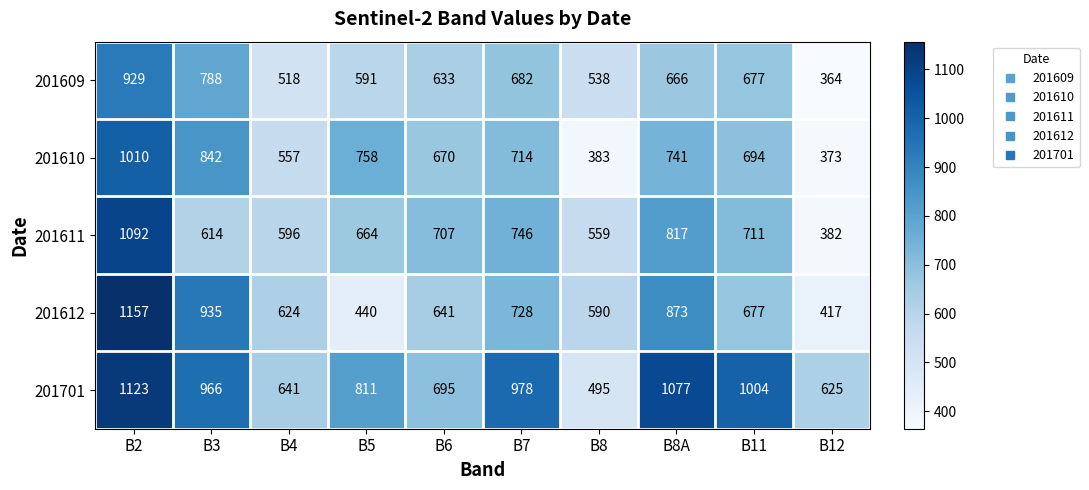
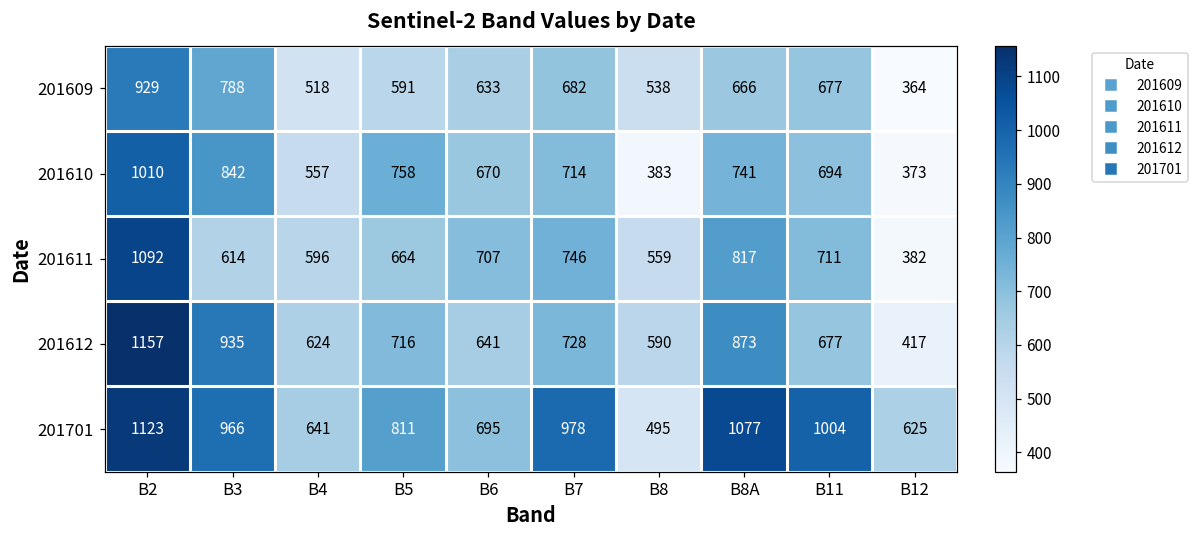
  {
    "201609": {
      "B2": 929,
      "B3": 788,
      "B4": 518,
      "B5": 591,
      "B6": 633,
      "B7": 682,
      "B8": 538,
      "B8A": 666,
      "B11": 677,
      "B12": 364
    },
    "201610": {
      "B2": 1010,
      "B3": 842,
      "B4": 557,
      "B5": 758,
      "B6": 670,
      "B7": 714,
      "B8": 383,
      "B8A": 741,
      "B11": 694,
      "B12": 373
    },
    "201611": {
      "B2": 1092,
      "B3": 614,
      "B4": 596,
      "B5": 664,
      "B6": 707,
      "B7": 746,
      "B8": 559,
      "B8A": 817,
      "B11": 711,
      "B12": 382
    },
    "201612": {
      "B2": 1157,
      "B3": 935,
      "B4": 624,
-     "B5": 440,
+     "B5": 716,
      "B6": 641,
      "B7": 728,
      "B8": 590,
      "B8A": 873,
      "B11": 677,
      "B12": 417
    },
    "201701": {
      "B2": 1123,
      "B3": 966,
      "B4": 641,
      "B5": 811,
      "B6": 695,
      "B7": 978,
      "B8": 495,
      "B8A": 1077,
      "B11": 1004,
      "B12": 625
    }
  }
